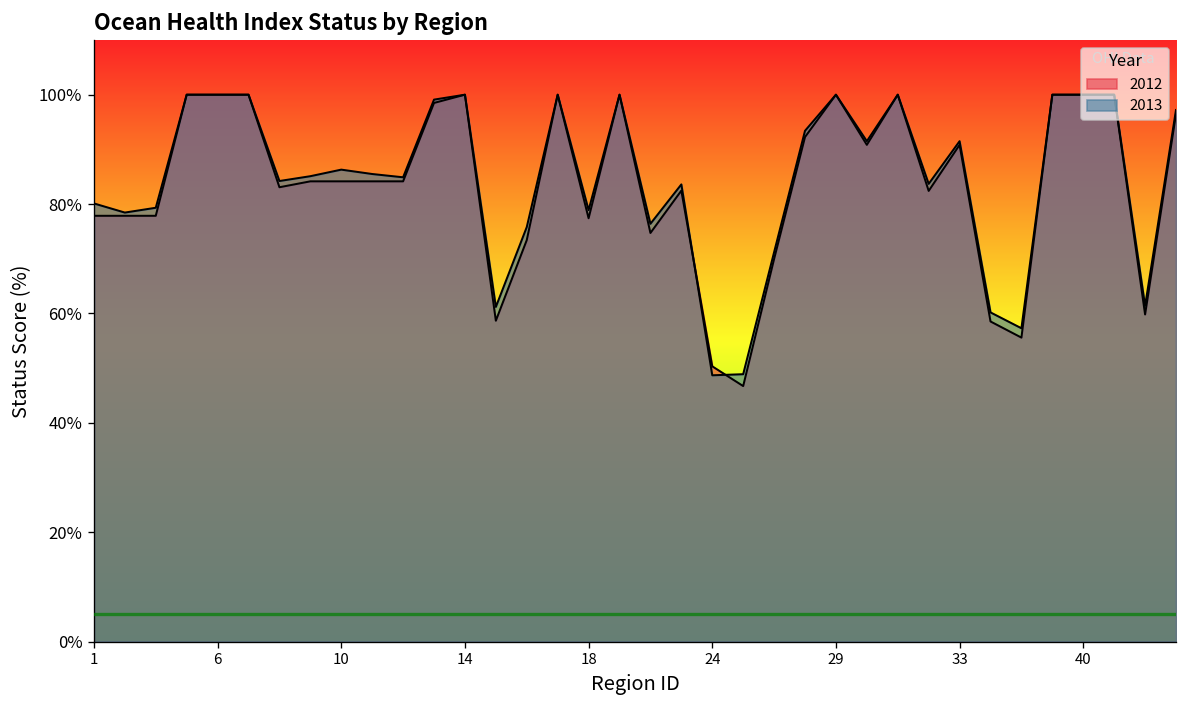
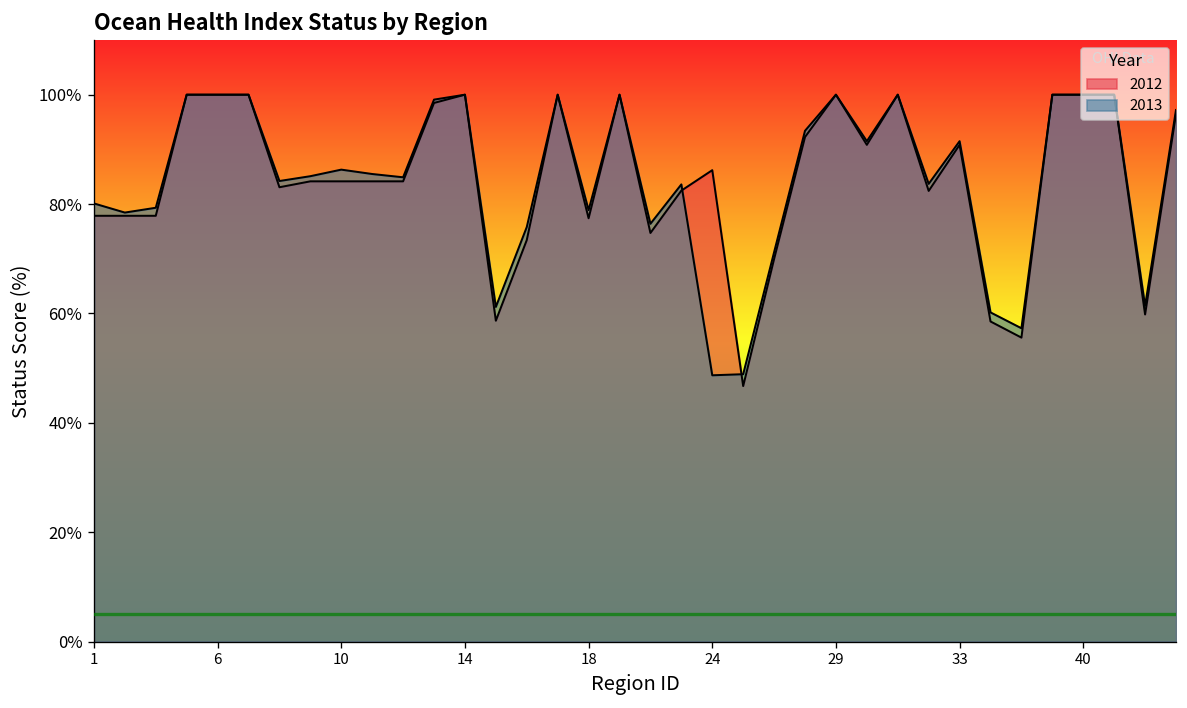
  {
    "2012": {
-     "24": "50%"
+     "24": "86%"
    },
    "2013": {
      "24": "49%"
    }
  }
